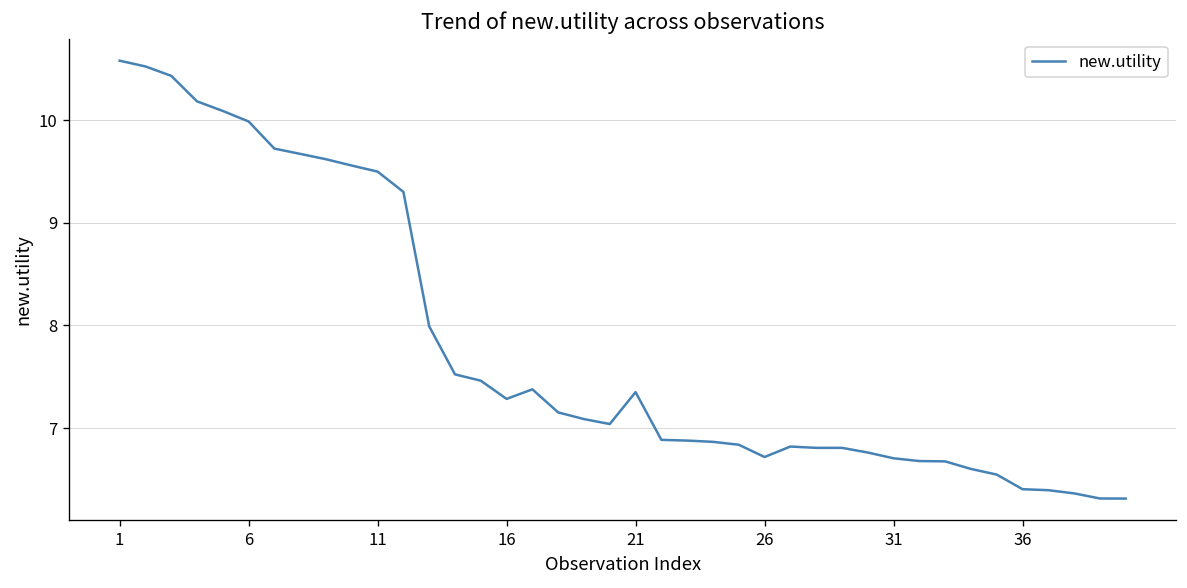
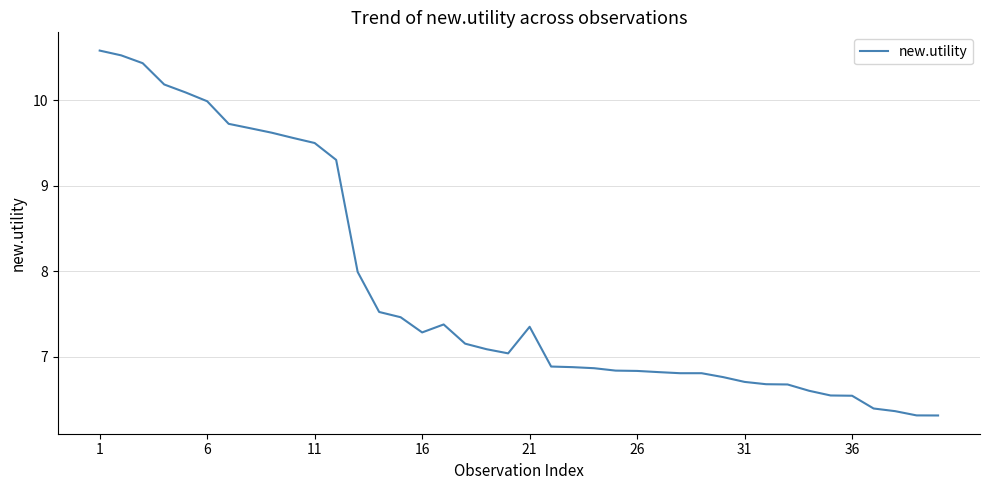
  {
    "1": 10.6,
    "6": 10.0,
    "11": 9.5,
    "16": 7.3,
    "21": 7.3,
-   "26": 6.7,
+   "26": 6.8,
    "31": 6.7,
-   "36": 6.4
+   "36": 6.5
  }
